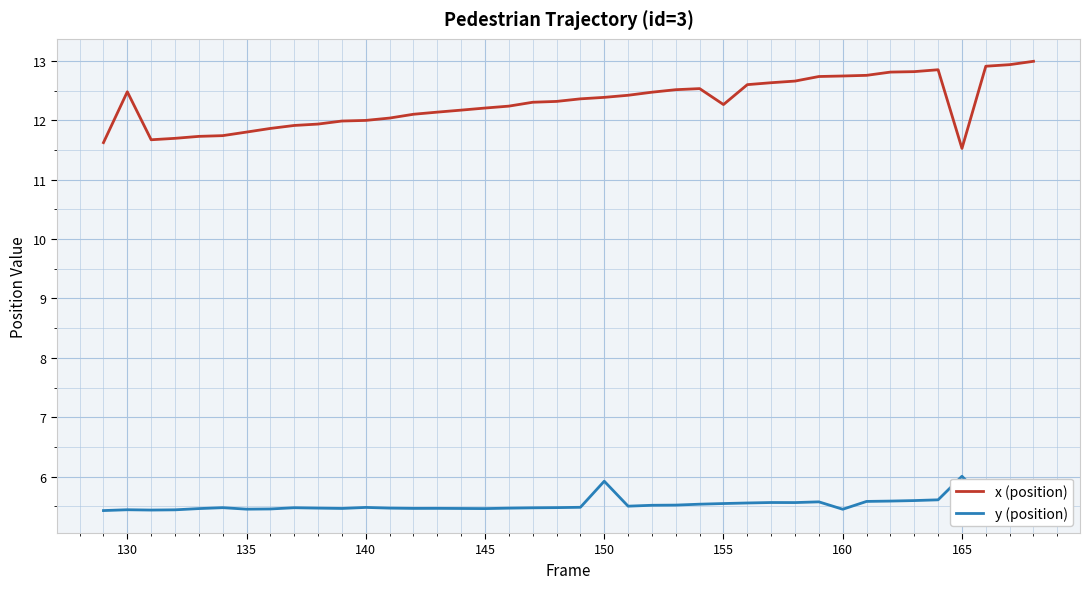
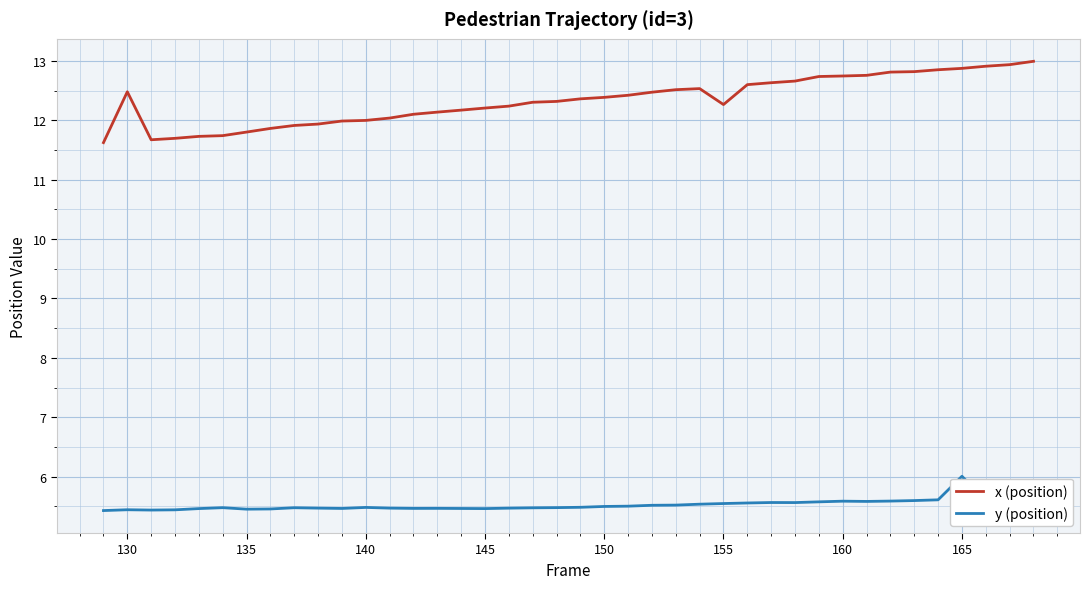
  {
    "x (position)": {
      "130": 12.5,
      "135": 11.8,
      "140": 12.0,
      "145": 12.2,
      "150": 12.4,
      "155": 12.3,
      "160": 12.7,
-     "165": 11.5
+     "165": 12.9
    },
    "y (position)": {
      "130": 5.4,
      "135": 5.5,
      "140": 5.5,
      "145": 5.5,
-     "150": 5.9,
+     "150": 5.5,
      "155": 5.5,
-     "160": 5.5,
+     "160": 5.6,
      "165": 6.0
    }
  }
